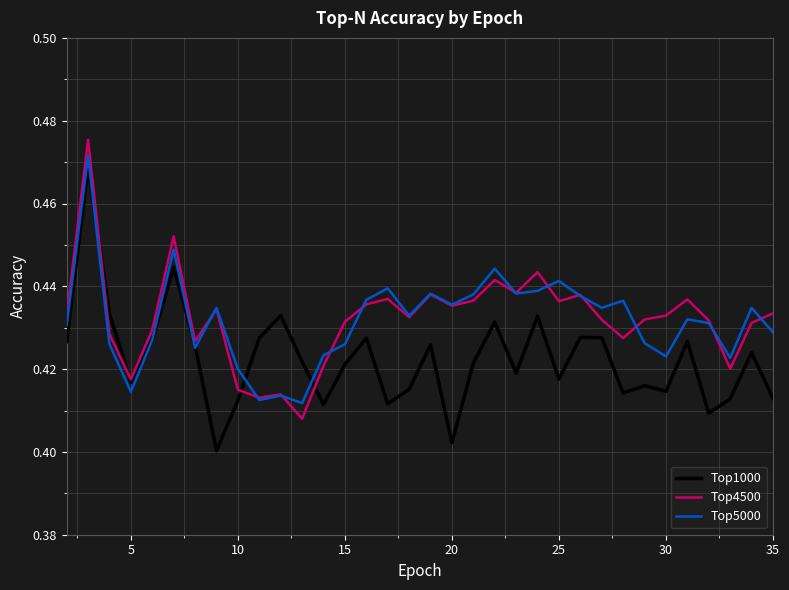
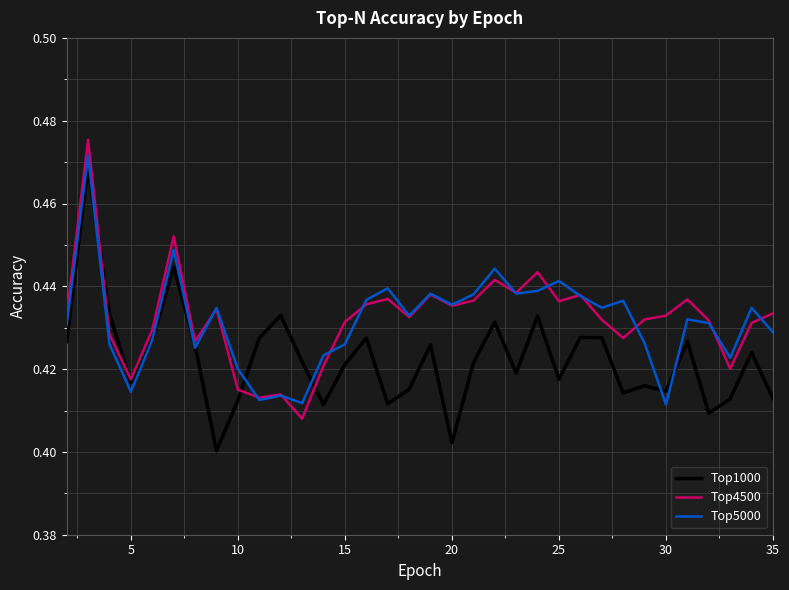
  {
    "Top1000": {
      "5": 0.417,
      "10": 0.412,
      "15": 0.421,
      "20": 0.402,
      "25": 0.418,
      "30": 0.415,
      "35": 0.413
    },
    "Top4500": {
      "5": 0.417,
      "10": 0.415,
      "15": 0.431,
      "25": 0.436,
      "30": 0.433,
      "35": 0.433
    },
    "Top5000": {
      "5": 0.415,
      "10": 0.420,
      "15": 0.426,
      "25": 0.441,
-     "30": 0.423,
+     "30": 0.411,
      "35": 0.429
    }
  }
